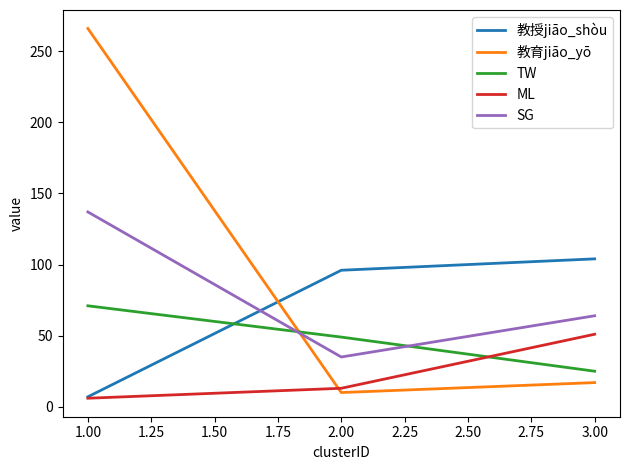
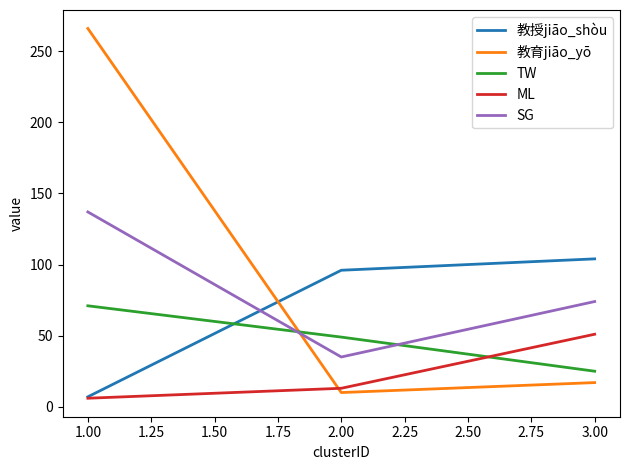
  {
    "教授jiāo_shòu": {
      "2.00": 96,
      "3.00": 104
    },
    "教育jiāo_yō": {
      "1.00": 266,
      "2.00": 10,
      "3.00": 17
    },
    "TW": {
      "1.00": 71,
      "2.00": 49,
      "3.00": 25
    },
    "ML": {
      "2.00": 13,
      "3.00": 51
    },
    "SG": {
      "1.00": 137,
      "2.00": 35,
-     "3.00": 64
+     "3.00": 74
    }
  }
